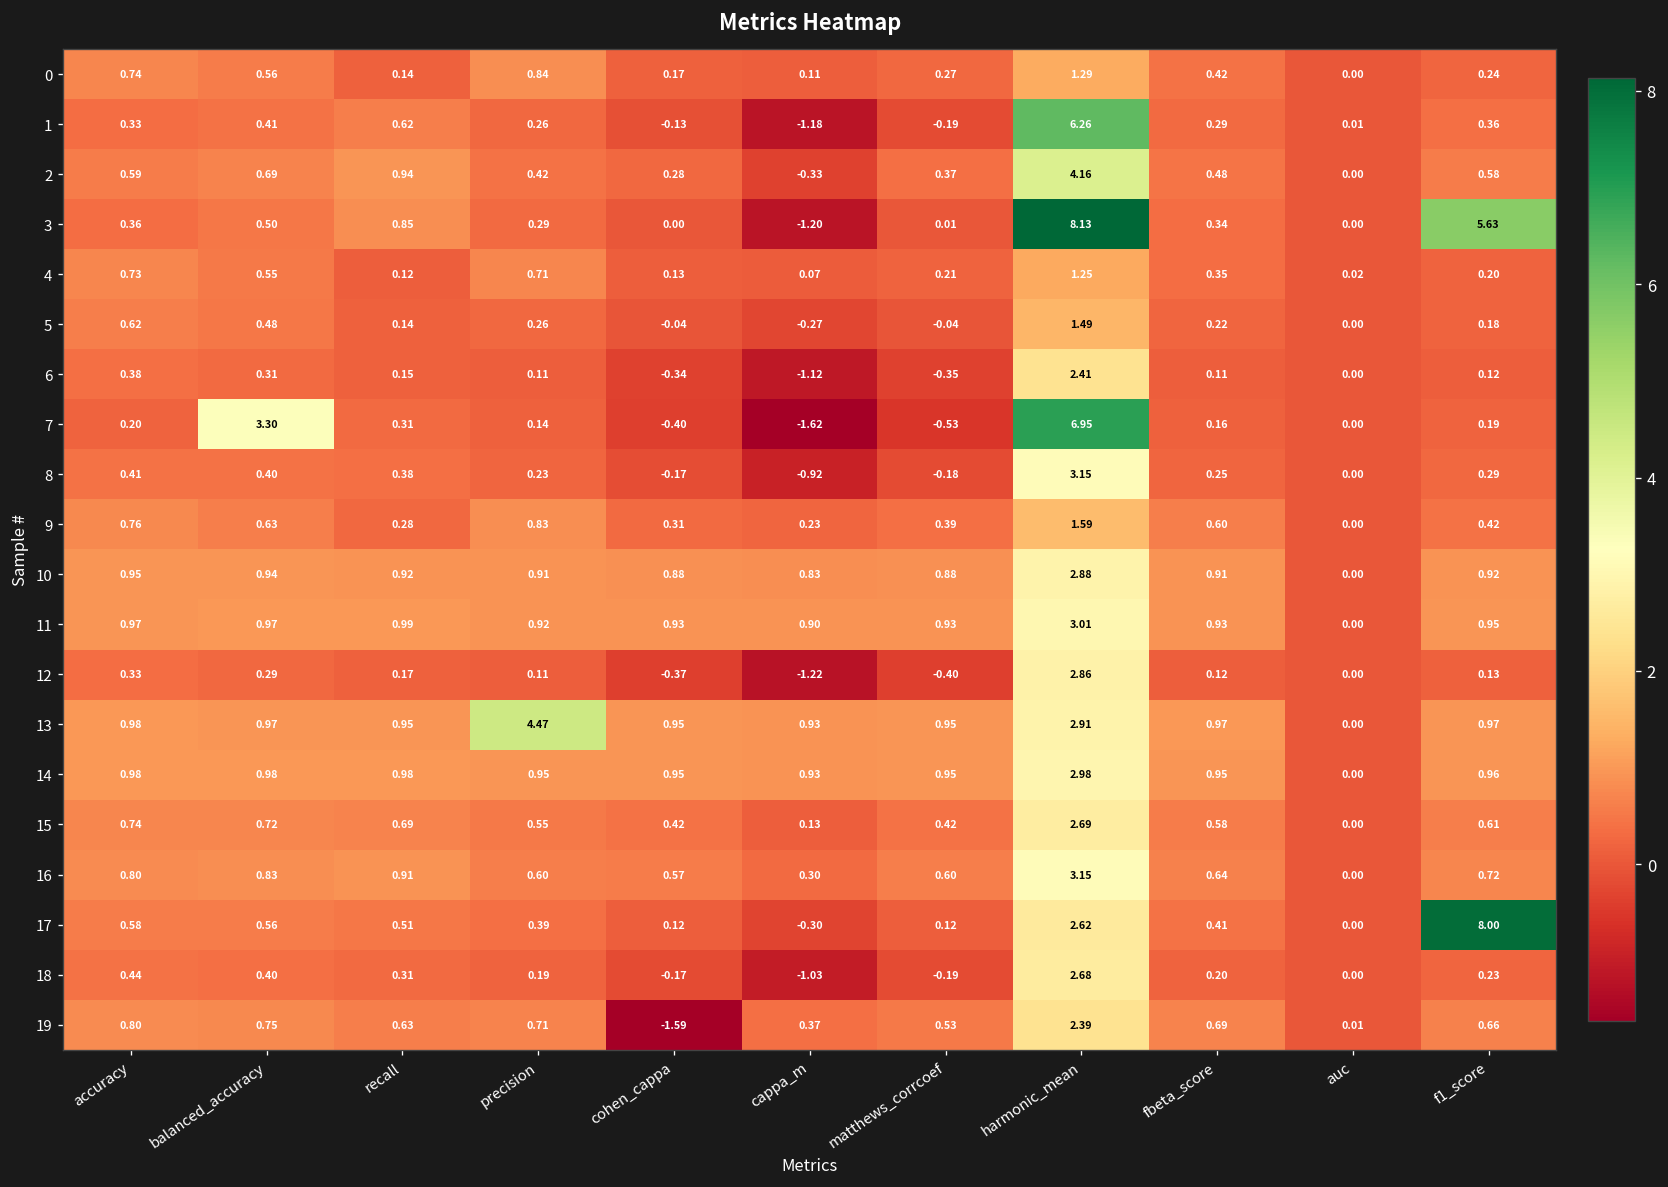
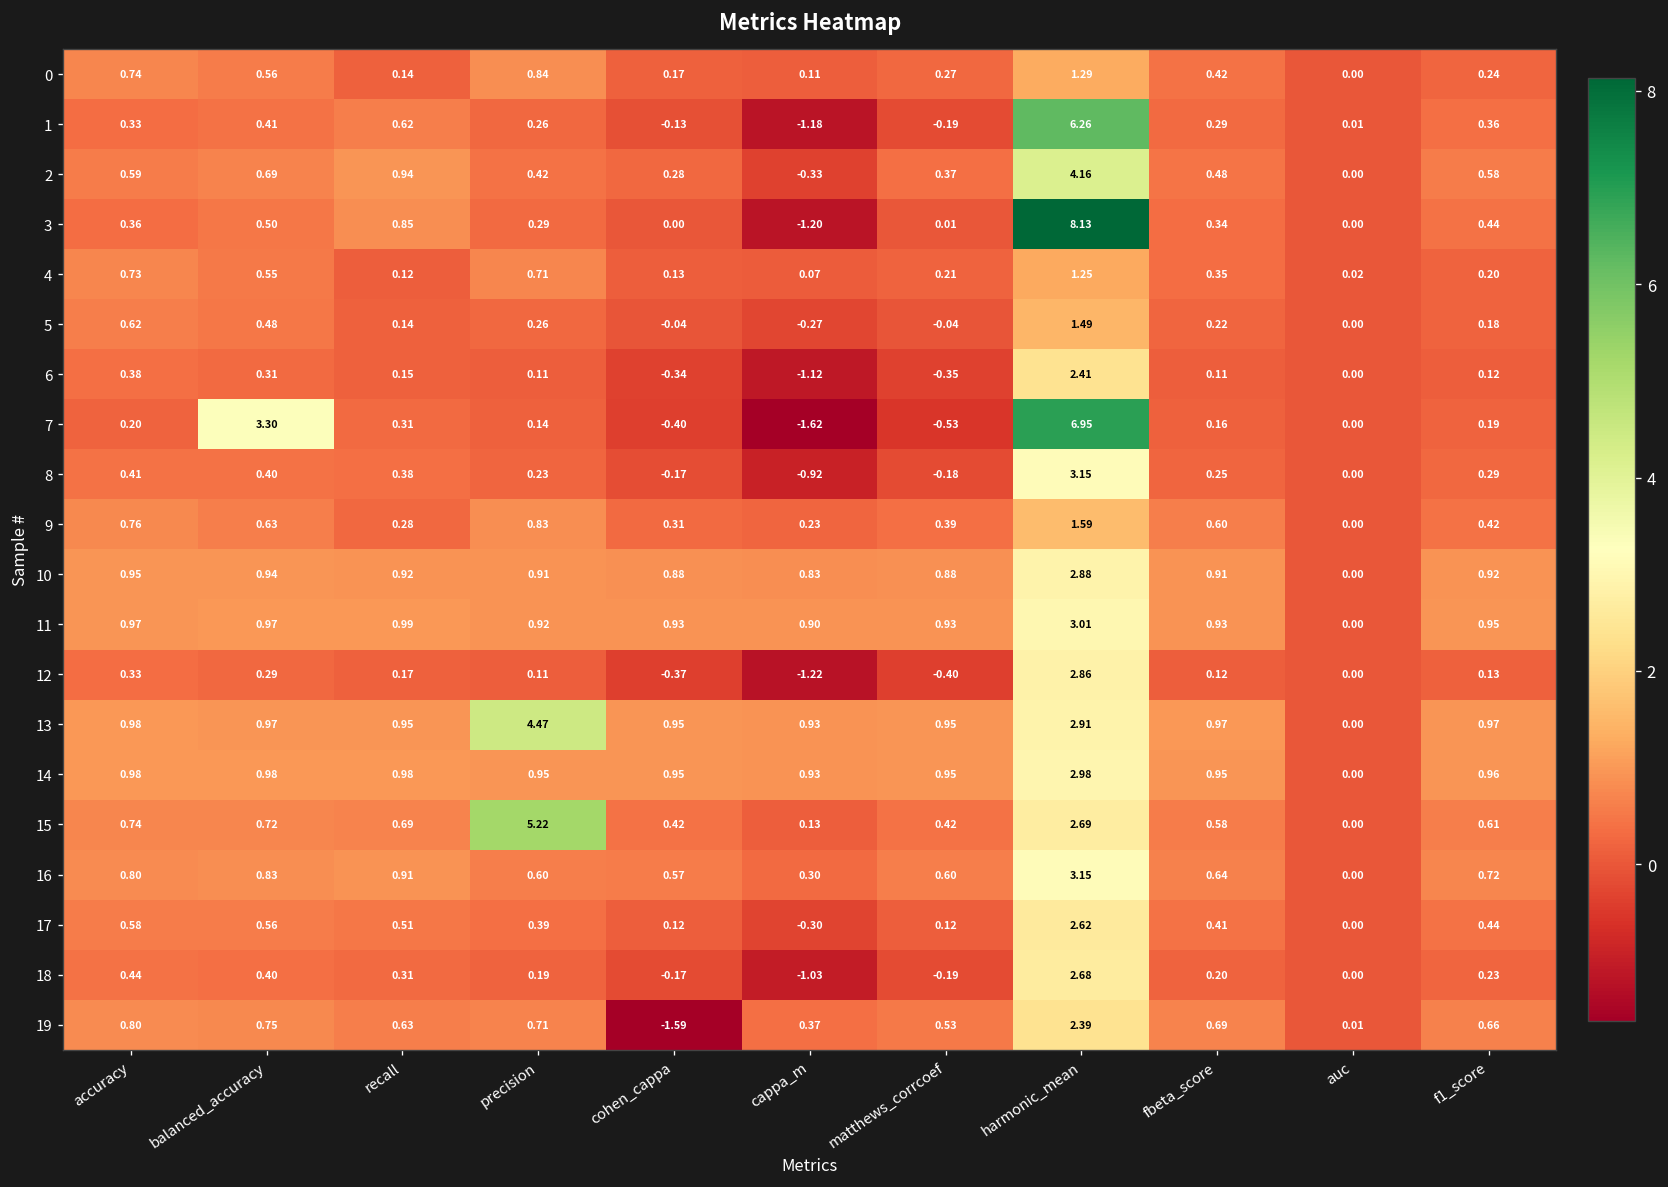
  {
    "3": {
      "accuracy": 0.36,
      "balanced_accuracy": 0.50,
      "recall": 0.85,
      "precision": 0.29,
      "cohen_cappa": 0.00,
      "cappa_m": -1.20,
      "matthews_corrcoef": 0.01,
      "harmonic_mean": 8.13,
      "fbeta_score": 0.34,
      "auc": 0.00,
-     "f1_score": 5.63
+     "f1_score": 0.44
    },
    "15": {
      "accuracy": 0.74,
      "balanced_accuracy": 0.72,
      "recall": 0.69,
-     "precision": 0.55,
+     "precision": 5.22,
      "cohen_cappa": 0.42,
      "cappa_m": 0.13,
      "matthews_corrcoef": 0.42,
      "harmonic_mean": 2.69,
      "fbeta_score": 0.58,
      "auc": 0.00,
      "f1_score": 0.61
    },
    "17": {
      "accuracy": 0.58,
      "balanced_accuracy": 0.56,
      "recall": 0.51,
      "precision": 0.39,
      "cohen_cappa": 0.12,
      "cappa_m": -0.30,
      "matthews_corrcoef": 0.12,
      "harmonic_mean": 2.62,
      "fbeta_score": 0.41,
      "auc": 0.00,
-     "f1_score": 8.00
+     "f1_score": 0.44
    }
  }
